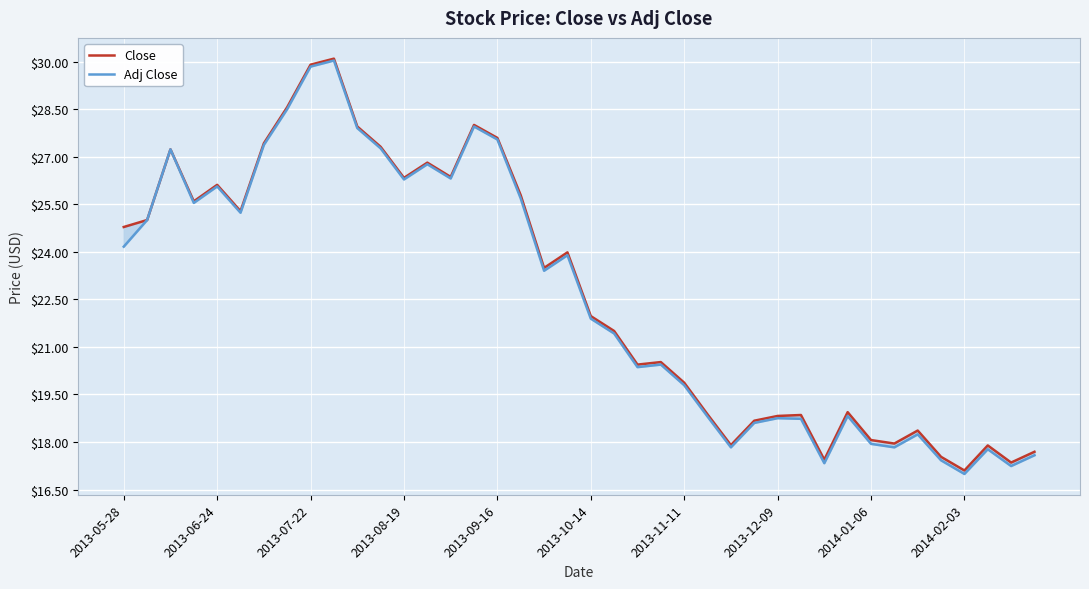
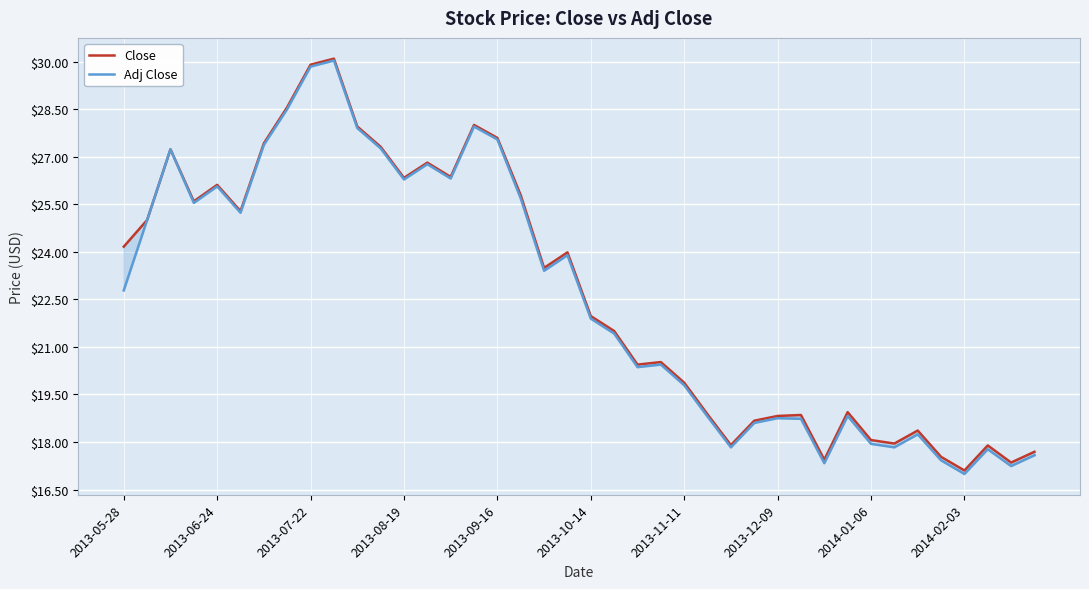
  {
    "Close": {
-     "2013-05-28": "$24.8",
+     "2013-05-28": "$24.2",
      "2014-01-06": "$18.1",
      "2014-02-03": "$17.1"
    },
    "Adj Close": {
-     "2013-05-28": "$24.2",
+     "2013-05-28": "$22.8",
      "2014-01-06": "$17.9",
      "2014-02-03": "$17.0"
    }
  }
